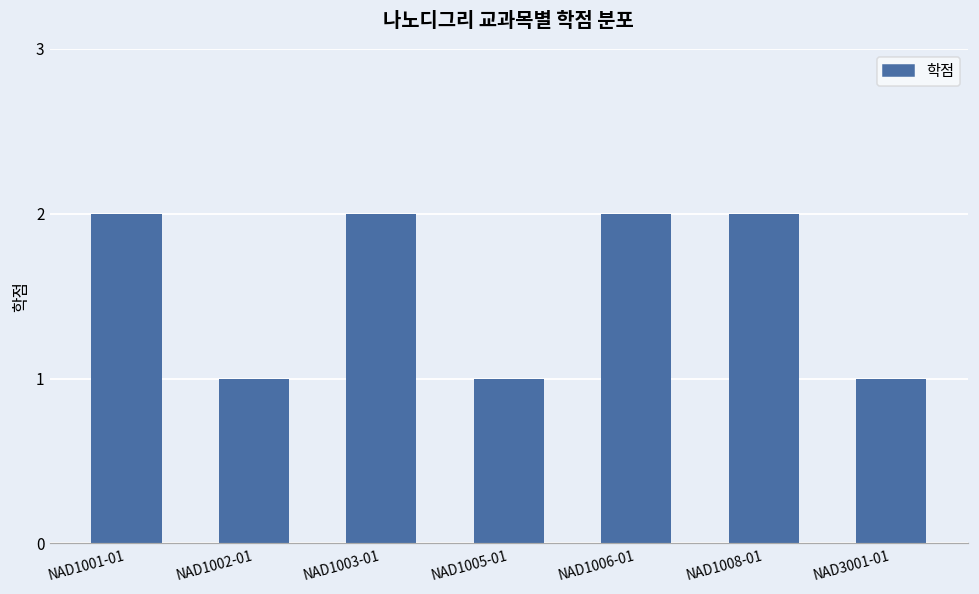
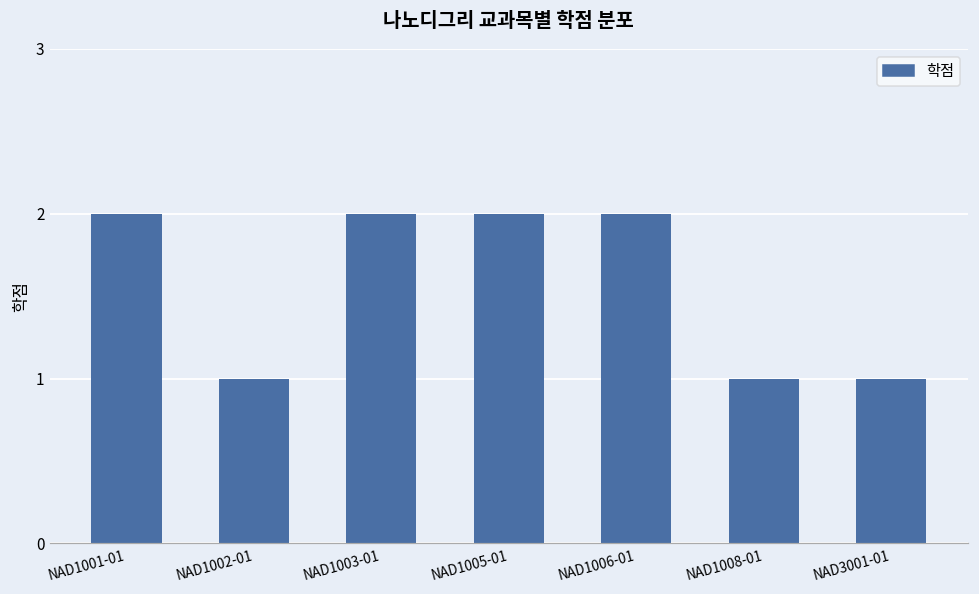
  {
    "NAD1001-01": 2,
    "NAD1002-01": 1,
    "NAD1003-01": 2,
-   "NAD1005-01": 1,
+   "NAD1005-01": 2,
    "NAD1006-01": 2,
-   "NAD1008-01": 2,
+   "NAD1008-01": 1,
    "NAD3001-01": 1
  }
